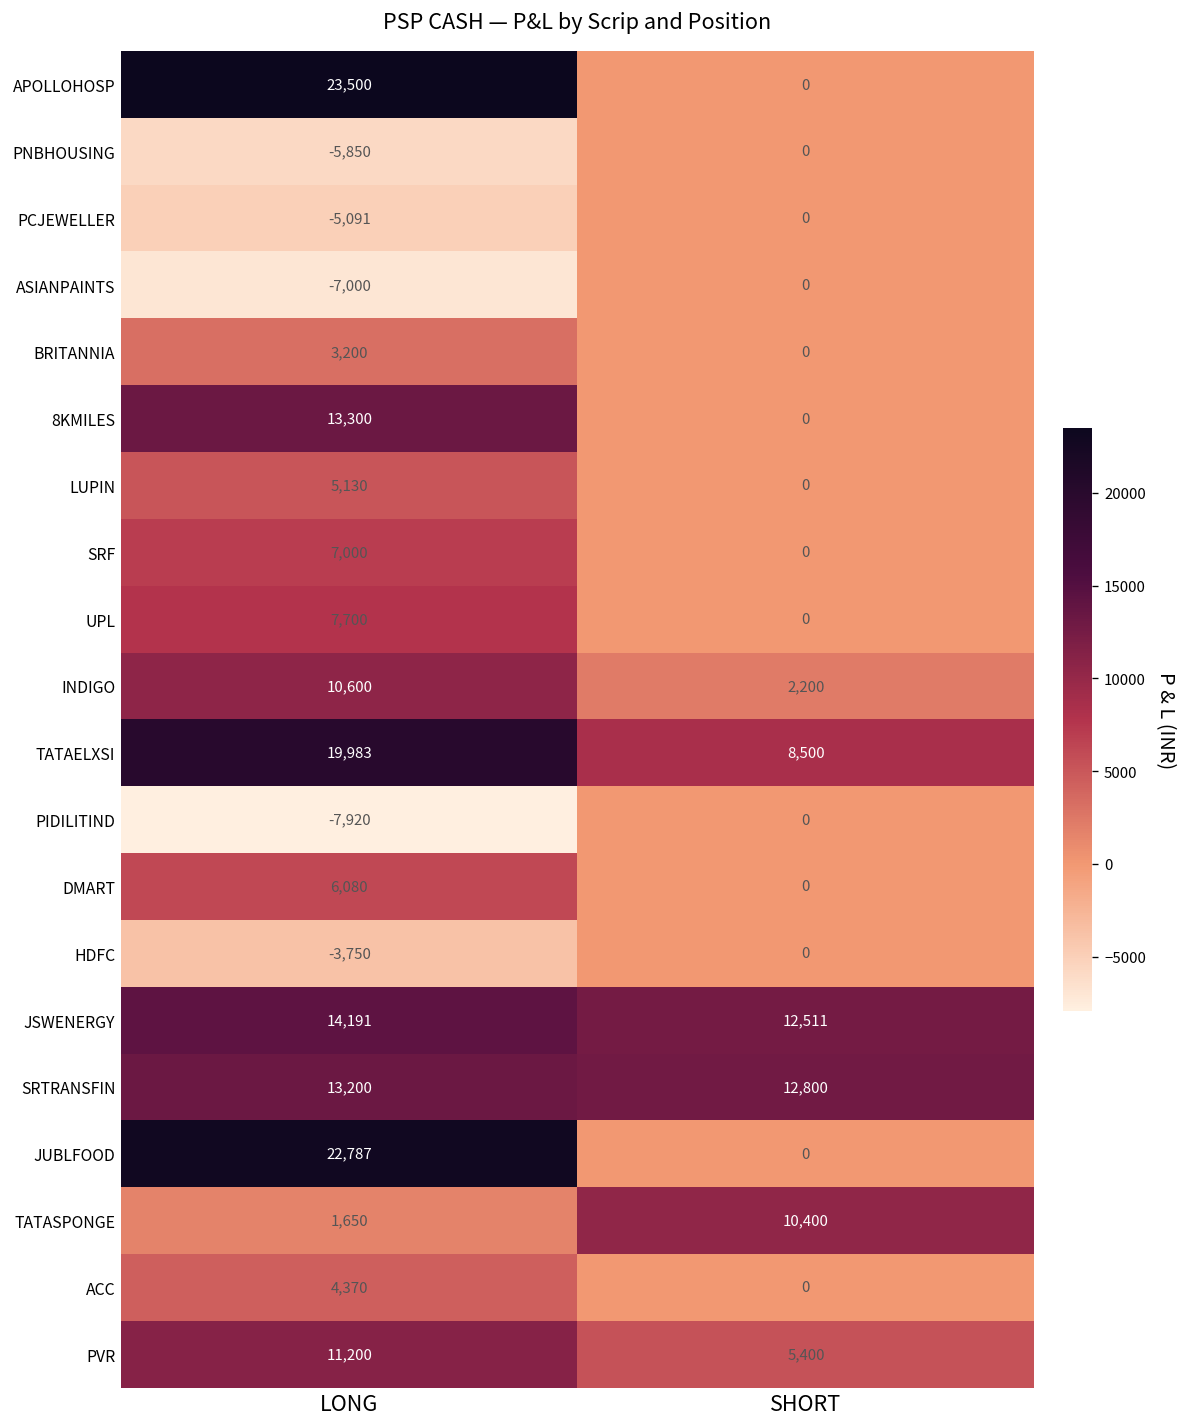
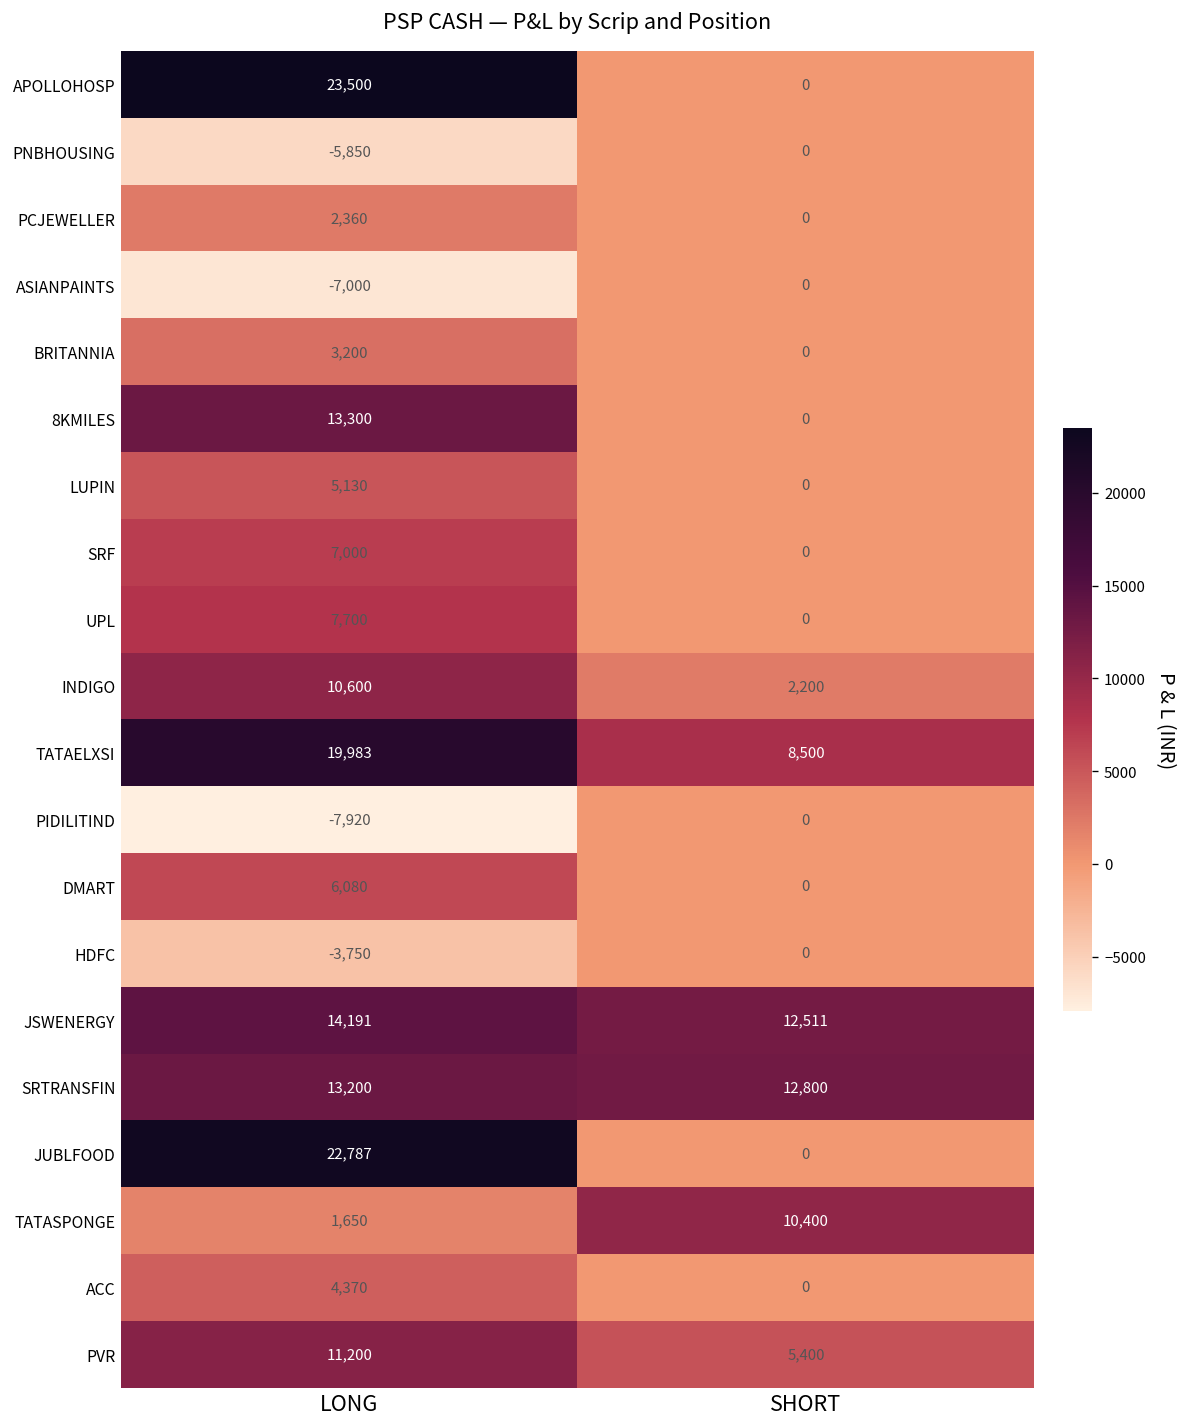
  {
    "APOLLOHOSP": {
      "LONG": "23,500",
      "SHORT": "0"
    },
    "PNBHOUSING": {
      "LONG": "-5,850",
      "SHORT": "0"
    },
    "PCJEWELLER": {
-     "LONG": "-5,091",
+     "LONG": "2,360",
      "SHORT": "0"
    },
    "ASIANPAINTS": {
      "LONG": "-7,000",
      "SHORT": "0"
    },
    "BRITANNIA": {
      "LONG": "3,200",
      "SHORT": "0"
    },
    "8KMILES": {
      "LONG": "13,300",
      "SHORT": "0"
    },
    "LUPIN": {
      "LONG": "5,130",
      "SHORT": "0"
    },
    "SRF": {
      "LONG": "7,000",
      "SHORT": "0"
    },
    "UPL": {
      "LONG": "7,700",
      "SHORT": "0"
    },
    "INDIGO": {
      "LONG": "10,600",
      "SHORT": "2,200"
    },
    "TATAELXSI": {
      "LONG": "19,983",
      "SHORT": "8,500"
    },
    "PIDILITIND": {
      "LONG": "-7,920",
      "SHORT": "0"
    },
    "DMART": {
      "LONG": "6,080",
      "SHORT": "0"
    },
    "HDFC": {
      "LONG": "-3,750",
      "SHORT": "0"
    },
    "JSWENERGY": {
      "LONG": "14,191",
      "SHORT": "12,511"
    },
    "SRTRANSFIN": {
      "LONG": "13,200",
      "SHORT": "12,800"
    },
    "JUBLFOOD": {
      "LONG": "22,787",
      "SHORT": "0"
    },
    "TATASPONGE": {
      "LONG": "1,650",
      "SHORT": "10,400"
    },
    "ACC": {
      "LONG": "4,370",
      "SHORT": "0"
    },
    "PVR": {
      "LONG": "11,200",
      "SHORT": "5,400"
    }
  }
